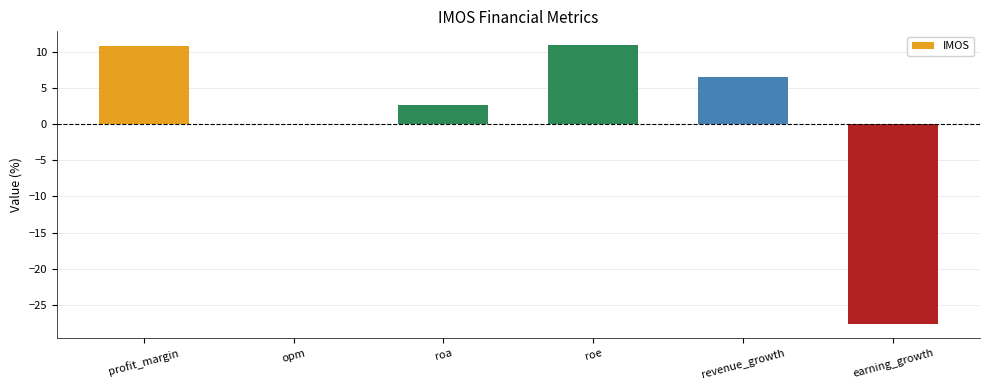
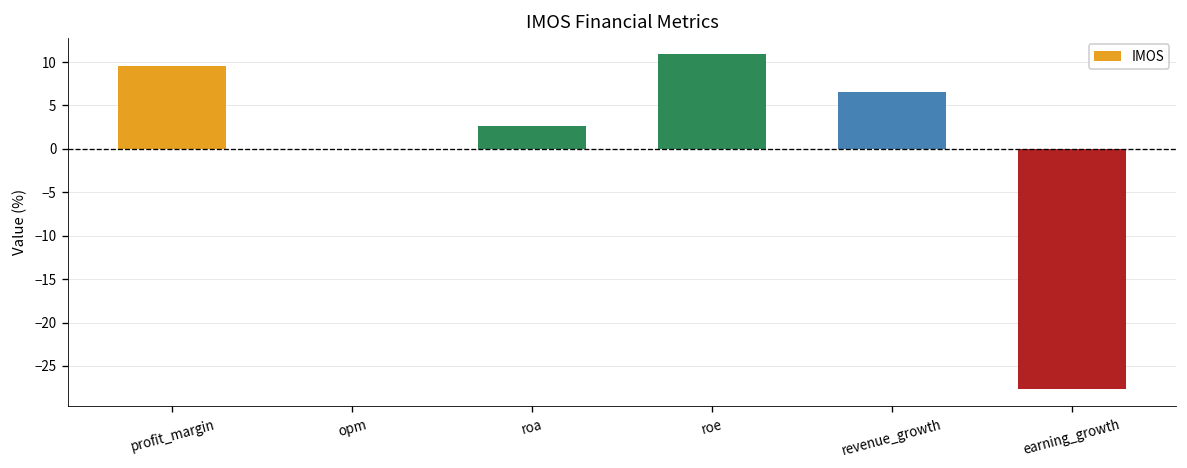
  {
-   "profit_margin": 11,
+   "profit_margin": 10,
    "opm": 0,
    "roa": 3,
    "roe": 11,
    "revenue_growth": 7,
    "earning_growth": -28
  }
